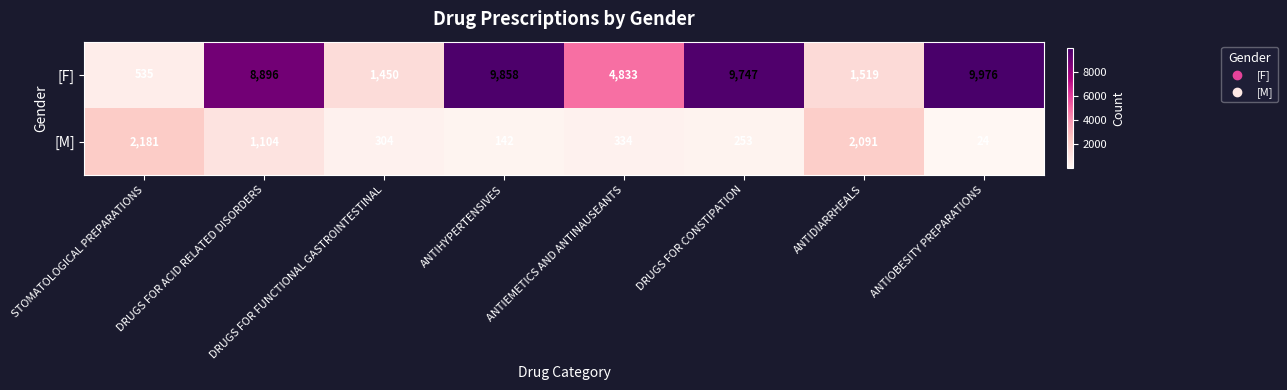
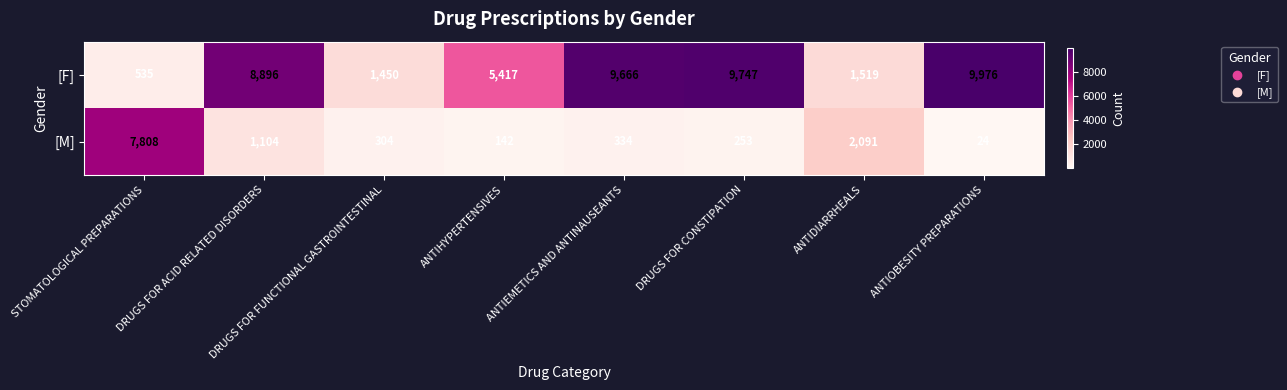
  {
    "[F]": {
      "DRUGS FOR ACID RELATED DISORDERS": "8,896",
-     "ANTIHYPERTENSIVES": "9,858",
-     "ANTIEMETICS AND ANTINAUSEANTS": "4,833",
+     "ANTIHYPERTENSIVES": "5,417",
+     "ANTIEMETICS AND ANTINAUSEANTS": "9,666",
      "DRUGS FOR CONSTIPATION": "9,747",
      "ANTIOBESITY PREPARATIONS": "9,976"
    },
    "[M]": {
-     "STOMATOLOGICAL PREPARATIONS": "2,181",
+     "STOMATOLOGICAL PREPARATIONS": "7,808",
      "ANTIDIARRHEALS": "2,091"
    }
  }
